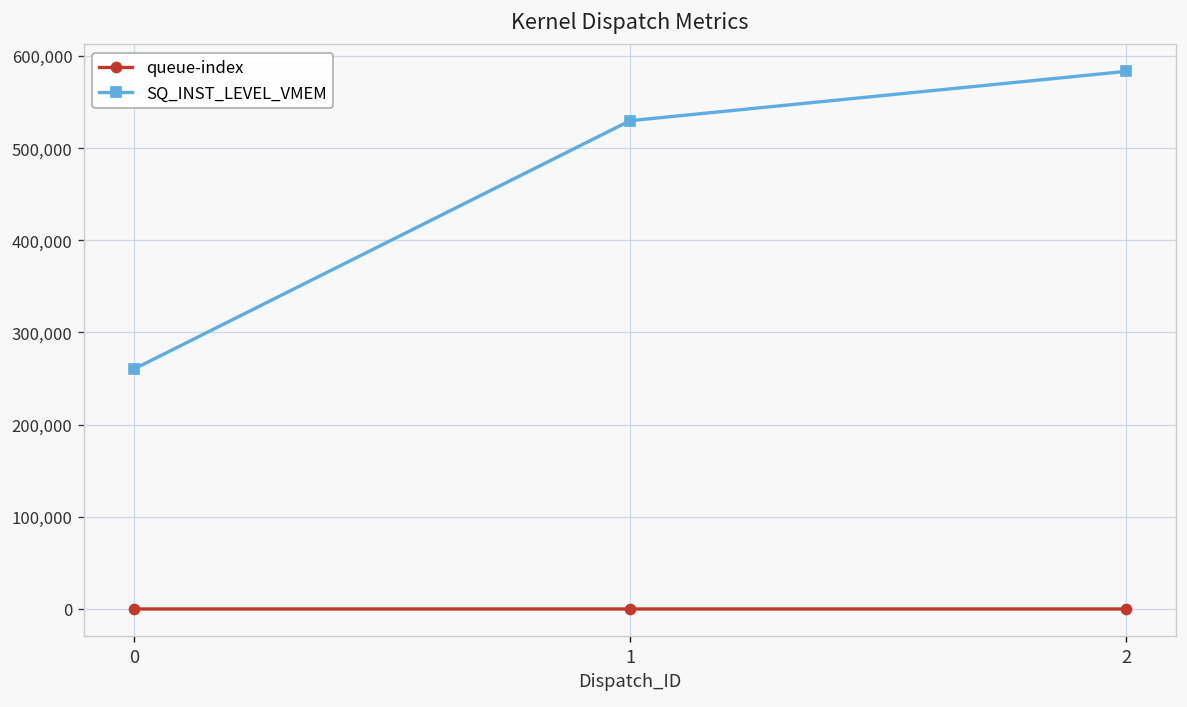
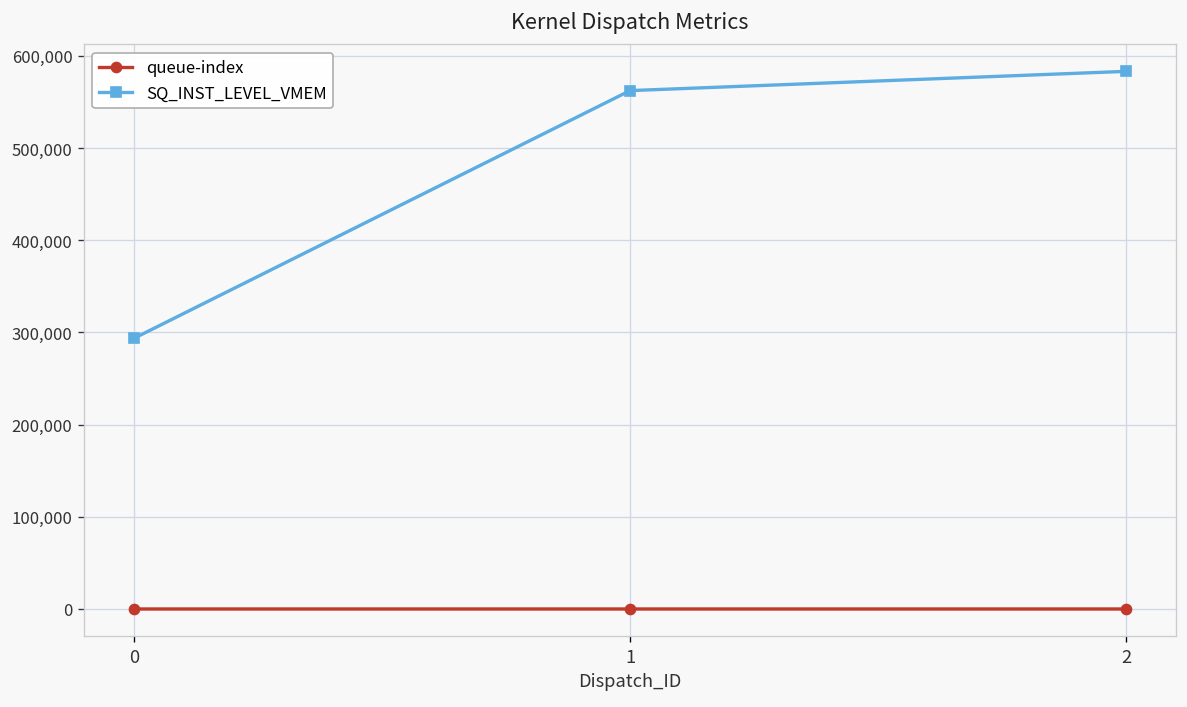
  {
    "queue-index": {
      "0": "0",
      "1": "0",
      "2": "0"
    },
    "SQ_INST_LEVEL_VMEM": {
-     "0": "260,000",
-     "1": "530,000",
+     "0": "290,000",
+     "1": "560,000",
      "2": "580,000"
    }
  }
